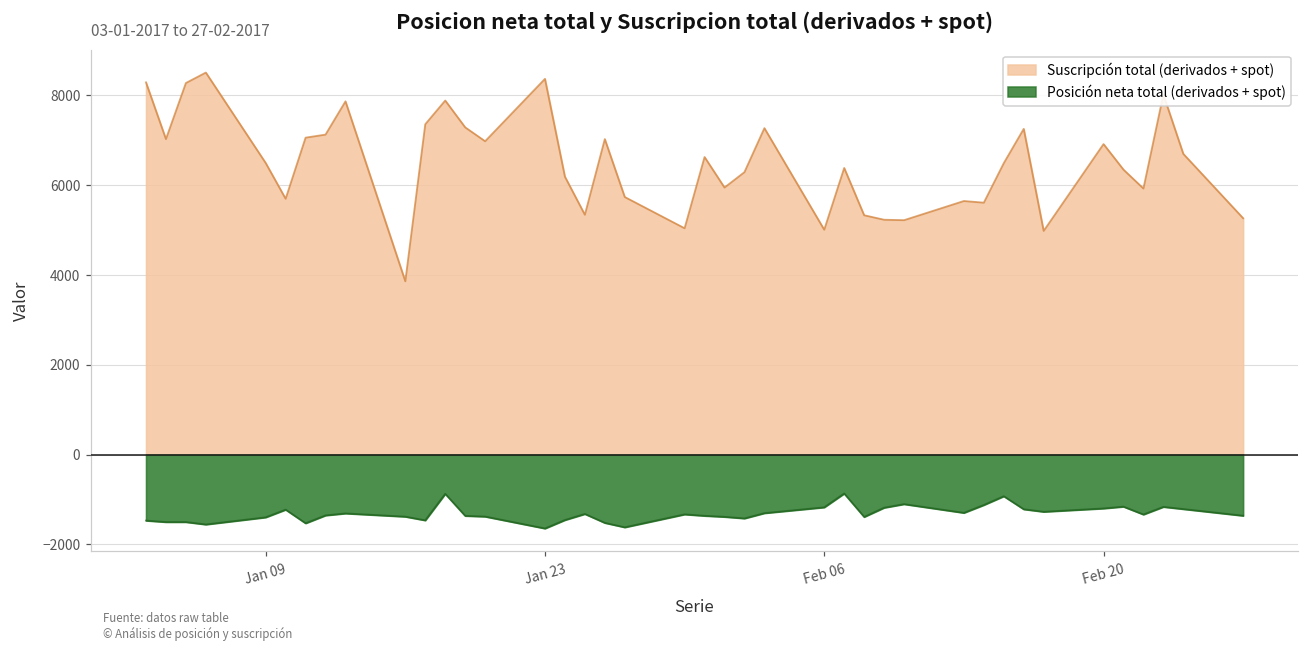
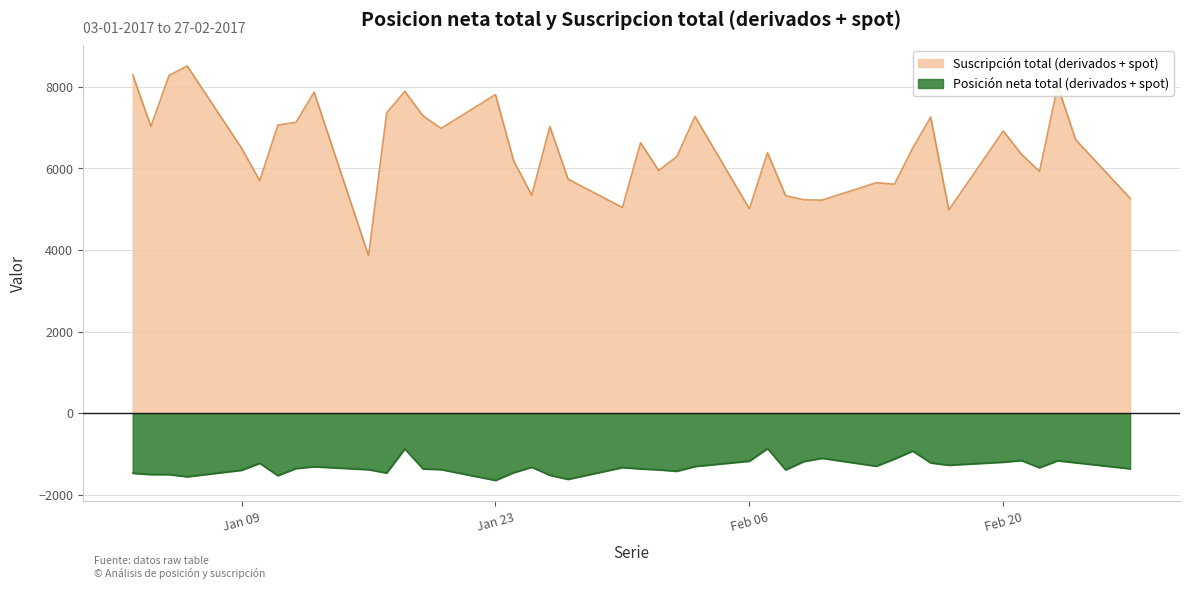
  {
    "Suscripción total (derivados + spot)": {
      "Jan 09": 6500,
-     "Jan 23": 8400,
+     "Jan 23": 7800,
      "Feb 06": 5000,
      "Feb 20": 6900
    }
  }
